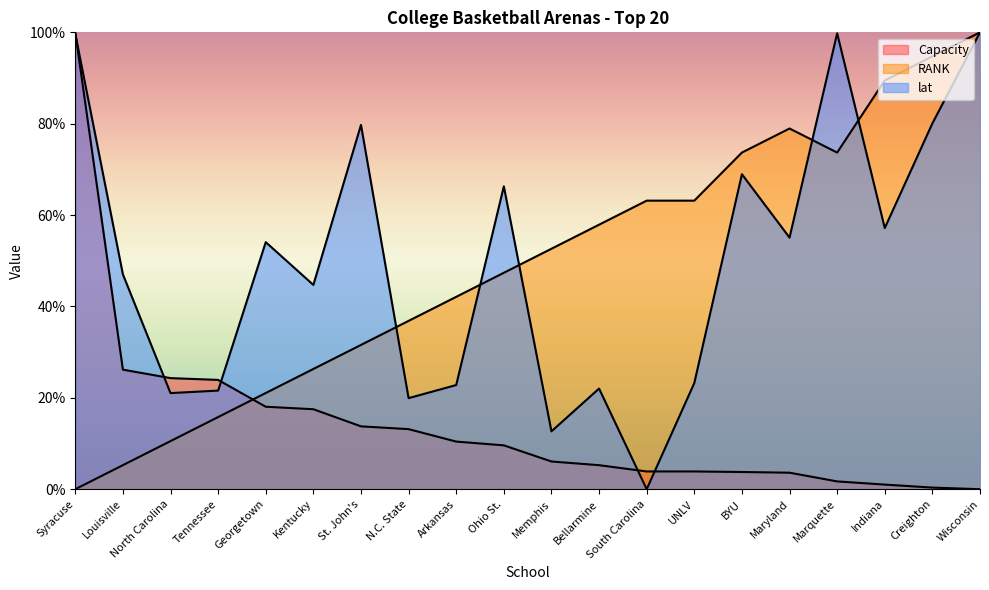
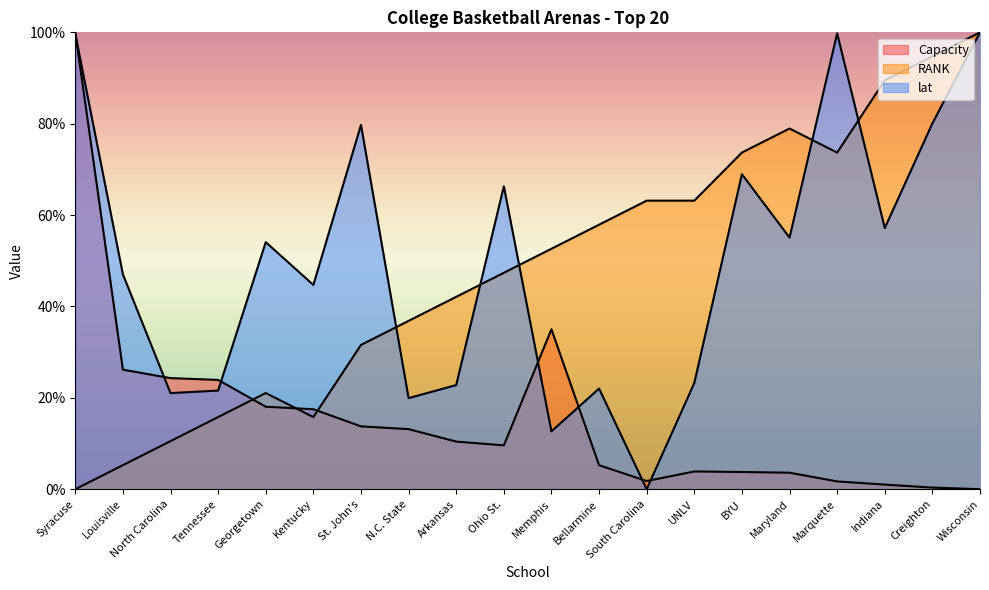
  {
    "Capacity": {
      "Louisville": "26%",
      "North Carolina": "24%",
      "Tennessee": "24%",
      "Georgetown": "18%",
      "Kentucky": "18%",
      "St. John's": "14%",
      "N.C. State": "13%",
      "Arkansas": "10%",
      "Ohio St.": "10%",
-     "Memphis": "6%",
+     "Memphis": "35%",
      "Bellarmine": "5%",
-     "South Carolina": "4%",
+     "South Carolina": "2%",
      "UNLV": "4%",
      "BYU": "4%",
      "Maryland": "4%",
      "Marquette": "2%",
      "Indiana": "1%",
      "Creighton": "0%",
      "Wisconsin": "0%"
    },
    "RANK": {
      "Syracuse": "0%",
      "Louisville": "5%",
      "North Carolina": "11%",
      "Tennessee": "16%",
      "Georgetown": "21%",
-     "Kentucky": "26%",
+     "Kentucky": "16%",
      "St. John's": "32%",
      "N.C. State": "37%",
      "Arkansas": "42%",
      "Ohio St.": "47%",
      "Memphis": "53%",
      "Bellarmine": "58%",
      "South Carolina": "63%",
      "UNLV": "63%",
      "BYU": "74%",
      "Maryland": "79%",
      "Marquette": "74%"
    },
    "lat": {
      "Louisville": "47%",
      "North Carolina": "21%",
      "Tennessee": "22%",
      "Georgetown": "54%",
      "Kentucky": "45%",
      "St. John's": "80%",
      "N.C. State": "20%",
      "Arkansas": "23%",
      "Ohio St.": "66%",
      "Memphis": "13%",
      "Bellarmine": "22%",
      "South Carolina": "0%",
      "UNLV": "23%",
      "BYU": "69%",
      "Maryland": "55%",
      "Marquette": "100%",
      "Indiana": "57%",
      "Creighton": "80%"
    }
  }
